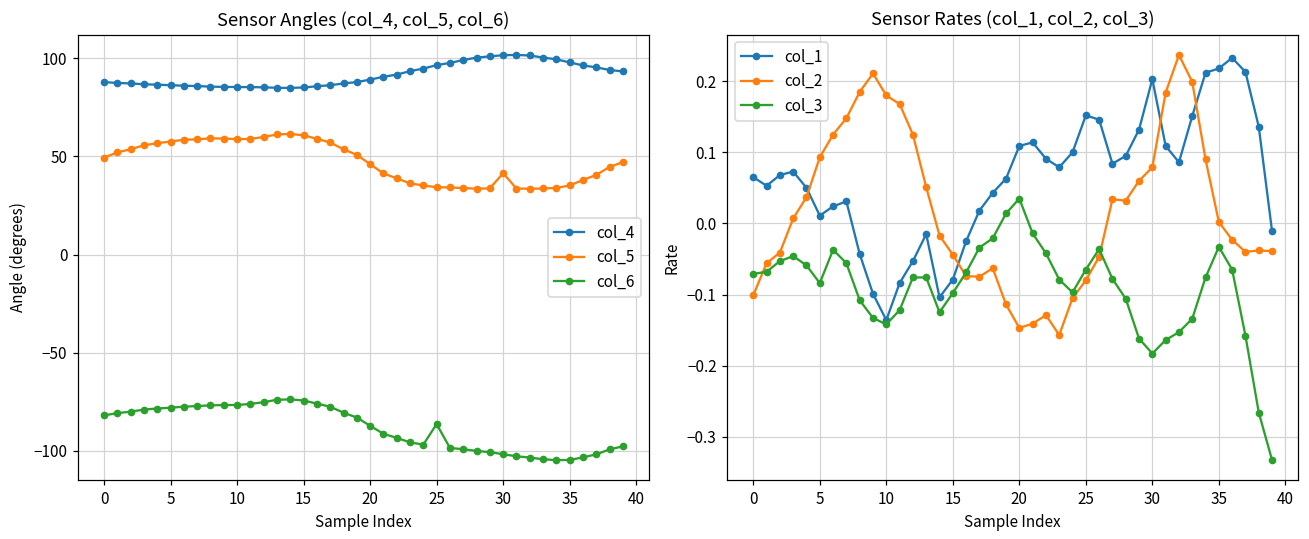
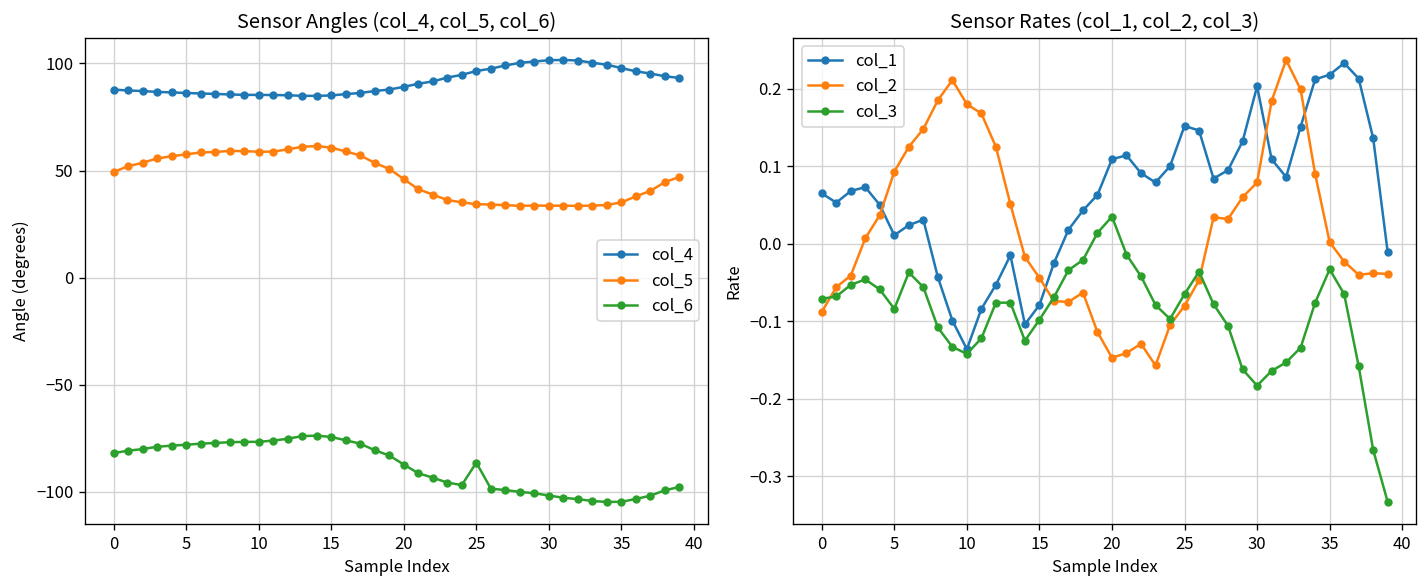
  {
    "Sensor Angles (col_4, col_5, col_6)": {
      "col_4": {
        "0": 88,
        "5": 86,
        "10": 85,
        "15": 85,
        "20": 89,
        "25": 96,
        "30": 101,
        "35": 98
      },
      "col_5": {
        "0": 49,
        "5": 58,
        "10": 59,
        "15": 61,
        "20": 46,
        "25": 34,
-       "30": 41,
+       "30": 34,
        "35": 35
      },
      "col_6": {
        "0": -82,
        "5": -78,
        "10": -77,
        "15": -74,
        "20": -87,
        "25": -86,
        "30": -102,
        "35": -105
      }
    },
    "Sensor Rates (col_1, col_2, col_3)": {
      "col_1": {
        "0": 0.07,
        "5": 0.01,
        "10": -0.14,
        "15": -0.08,
        "20": 0.11,
        "25": 0.15,
        "30": 0.20,
        "35": 0.22
      },
      "col_2": {
-       "0": -0.10,
+       "0": -0.09,
        "5": 0.09,
        "10": 0.18,
        "15": -0.04,
        "20": -0.15,
        "25": -0.08,
        "30": 0.08,
        "35": 0.00
      },
      "col_3": {
        "0": -0.07,
        "5": -0.08,
        "10": -0.14,
        "15": -0.10,
        "20": 0.04,
        "25": -0.07,
        "30": -0.18,
        "35": -0.03
      }
    }
  }
